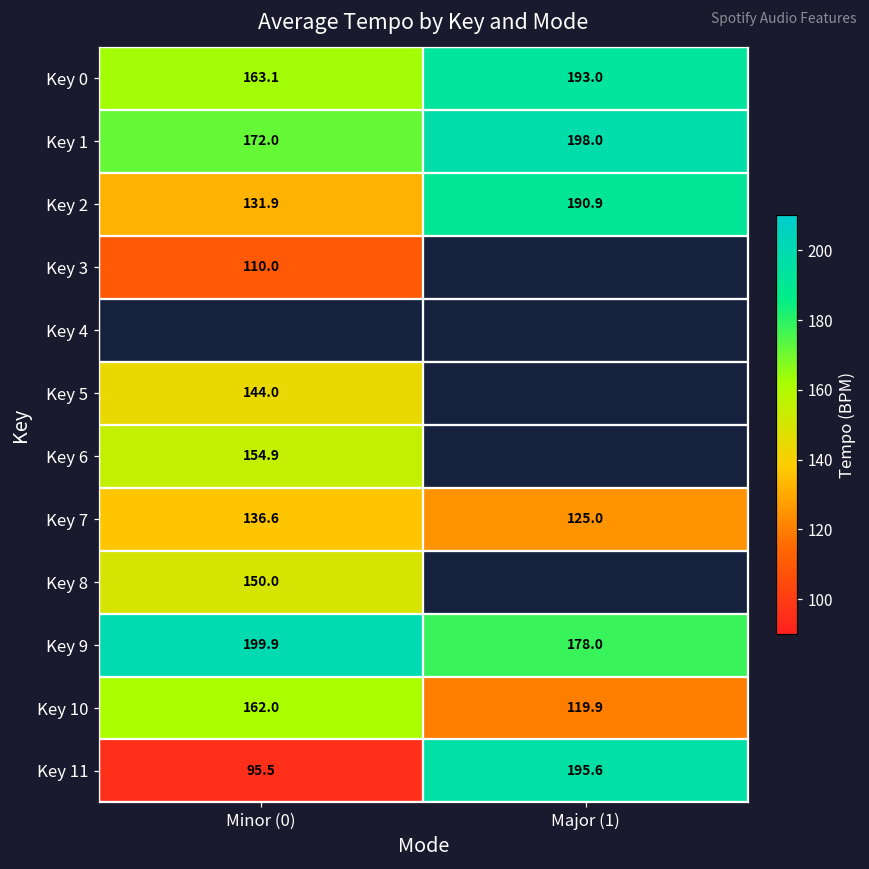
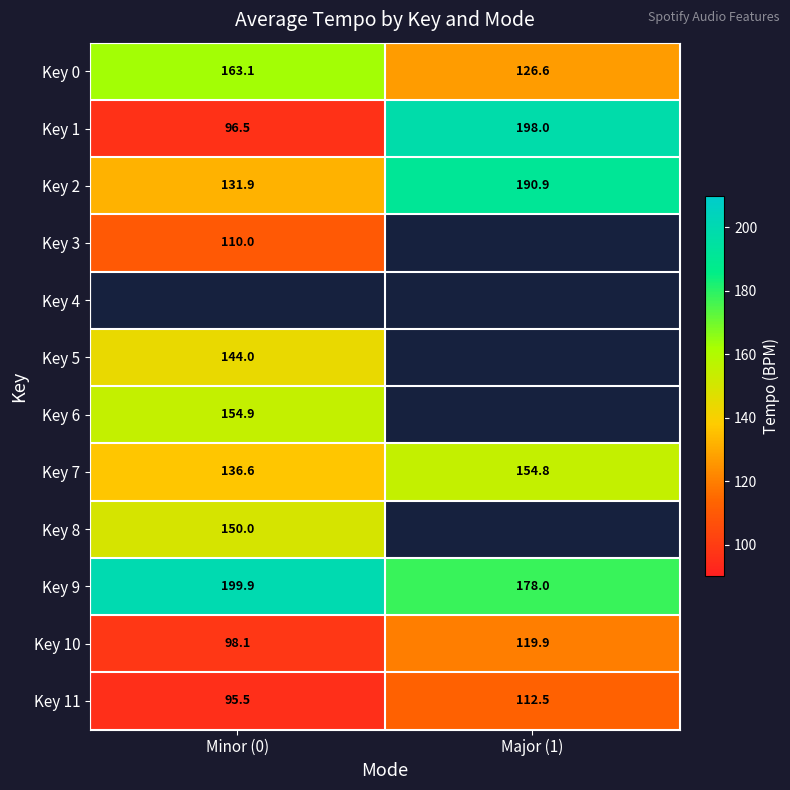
  {
    "Key 0": {
      "Minor (0)": 163.1,
-     "Major (1)": 193.0
+     "Major (1)": 126.6
    },
    "Key 1": {
-     "Minor (0)": 172.0,
+     "Minor (0)": 96.5,
      "Major (1)": 198.0
    },
    "Key 2": {
      "Minor (0)": 131.9,
      "Major (1)": 190.9
    },
    "Key 3": {
      "Minor (0)": 110.0
    },
    "Key 5": {
      "Minor (0)": 144.0
    },
    "Key 6": {
      "Minor (0)": 154.9
    },
    "Key 7": {
      "Minor (0)": 136.6,
-     "Major (1)": 125.0
+     "Major (1)": 154.8
    },
    "Key 8": {
      "Minor (0)": 150.0
    },
    "Key 9": {
      "Minor (0)": 199.9,
      "Major (1)": 178.0
    },
    "Key 10": {
-     "Minor (0)": 162.0,
+     "Minor (0)": 98.1,
      "Major (1)": 119.9
    },
    "Key 11": {
      "Minor (0)": 95.5,
-     "Major (1)": 195.6
+     "Major (1)": 112.5
    }
  }
